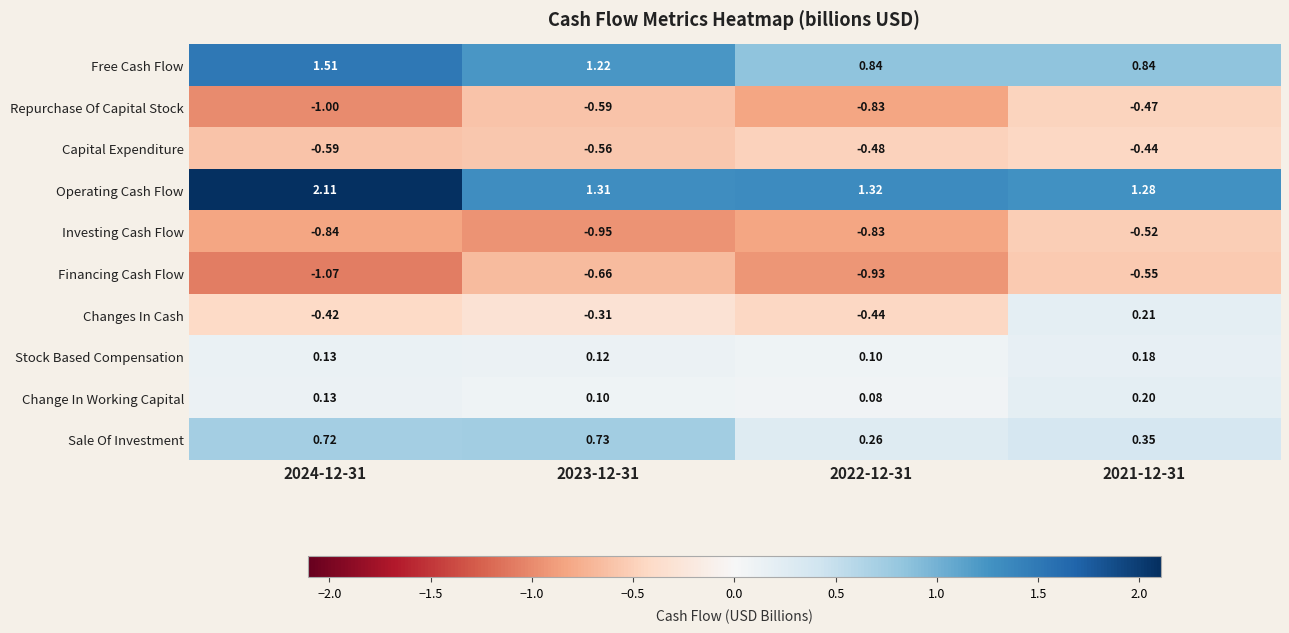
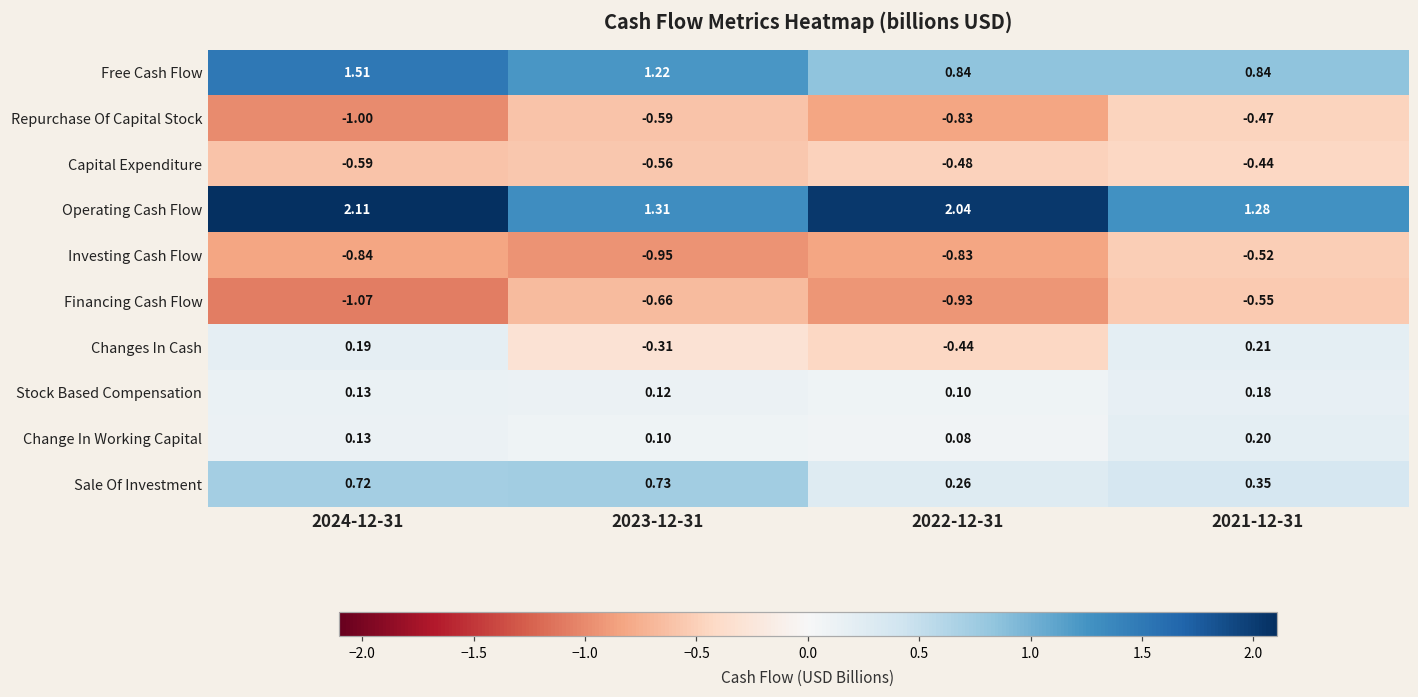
  {
    "Free Cash Flow": {
      "2024-12-31": 1.51,
      "2023-12-31": 1.22,
      "2022-12-31": 0.84,
      "2021-12-31": 0.84
    },
    "Repurchase Of Capital Stock": {
      "2024-12-31": -1.00,
      "2023-12-31": -0.59,
      "2022-12-31": -0.83,
      "2021-12-31": -0.47
    },
    "Capital Expenditure": {
      "2024-12-31": -0.59,
      "2023-12-31": -0.56,
      "2022-12-31": -0.48,
      "2021-12-31": -0.44
    },
    "Operating Cash Flow": {
      "2024-12-31": 2.11,
      "2023-12-31": 1.31,
-     "2022-12-31": 1.32,
+     "2022-12-31": 2.04,
      "2021-12-31": 1.28
    },
    "Investing Cash Flow": {
      "2024-12-31": -0.84,
      "2023-12-31": -0.95,
      "2022-12-31": -0.83,
      "2021-12-31": -0.52
    },
    "Financing Cash Flow": {
      "2024-12-31": -1.07,
      "2023-12-31": -0.66,
      "2022-12-31": -0.93,
      "2021-12-31": -0.55
    },
    "Changes In Cash": {
-     "2024-12-31": -0.42,
+     "2024-12-31": 0.19,
      "2023-12-31": -0.31,
      "2022-12-31": -0.44,
      "2021-12-31": 0.21
    },
    "Stock Based Compensation": {
      "2024-12-31": 0.13,
      "2023-12-31": 0.12,
      "2022-12-31": 0.10,
      "2021-12-31": 0.18
    },
    "Change In Working Capital": {
      "2024-12-31": 0.13,
      "2023-12-31": 0.10,
      "2022-12-31": 0.08,
      "2021-12-31": 0.20
    },
    "Sale Of Investment": {
      "2024-12-31": 0.72,
      "2023-12-31": 0.73,
      "2022-12-31": 0.26,
      "2021-12-31": 0.35
    }
  }
